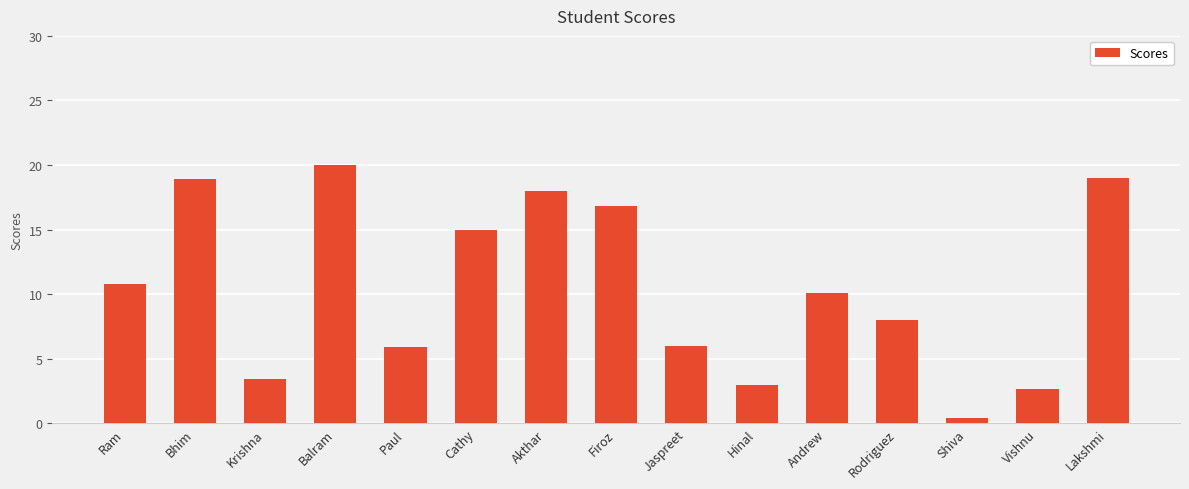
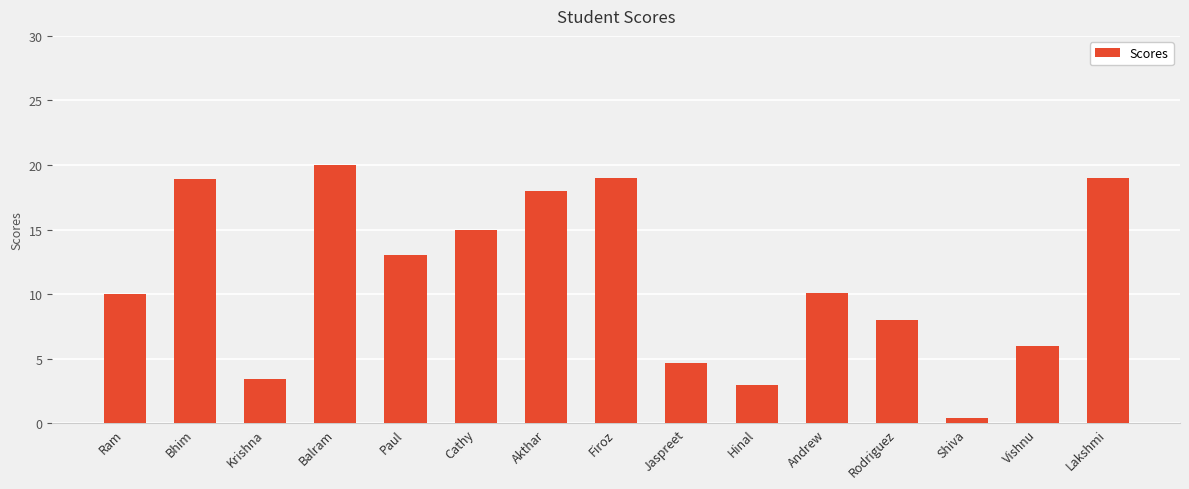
  {
-   "Ram": 10.8,
+   "Ram": 10.0,
    "Bhim": 18.9,
    "Krishna": 3.4,
    "Balram": 20.0,
-   "Paul": 5.9,
+   "Paul": 13.0,
    "Cathy": 15.0,
    "Akthar": 18.0,
-   "Firoz": 16.8,
-   "Jaspreet": 6.0,
+   "Firoz": 19.0,
+   "Jaspreet": 4.7,
    "Hinal": 3.0,
    "Andrew": 10.1,
    "Rodriguez": 8.0,
    "Shiva": 0.4,
-   "Vishnu": 2.7,
+   "Vishnu": 6.0,
    "Lakshmi": 19.0
  }
